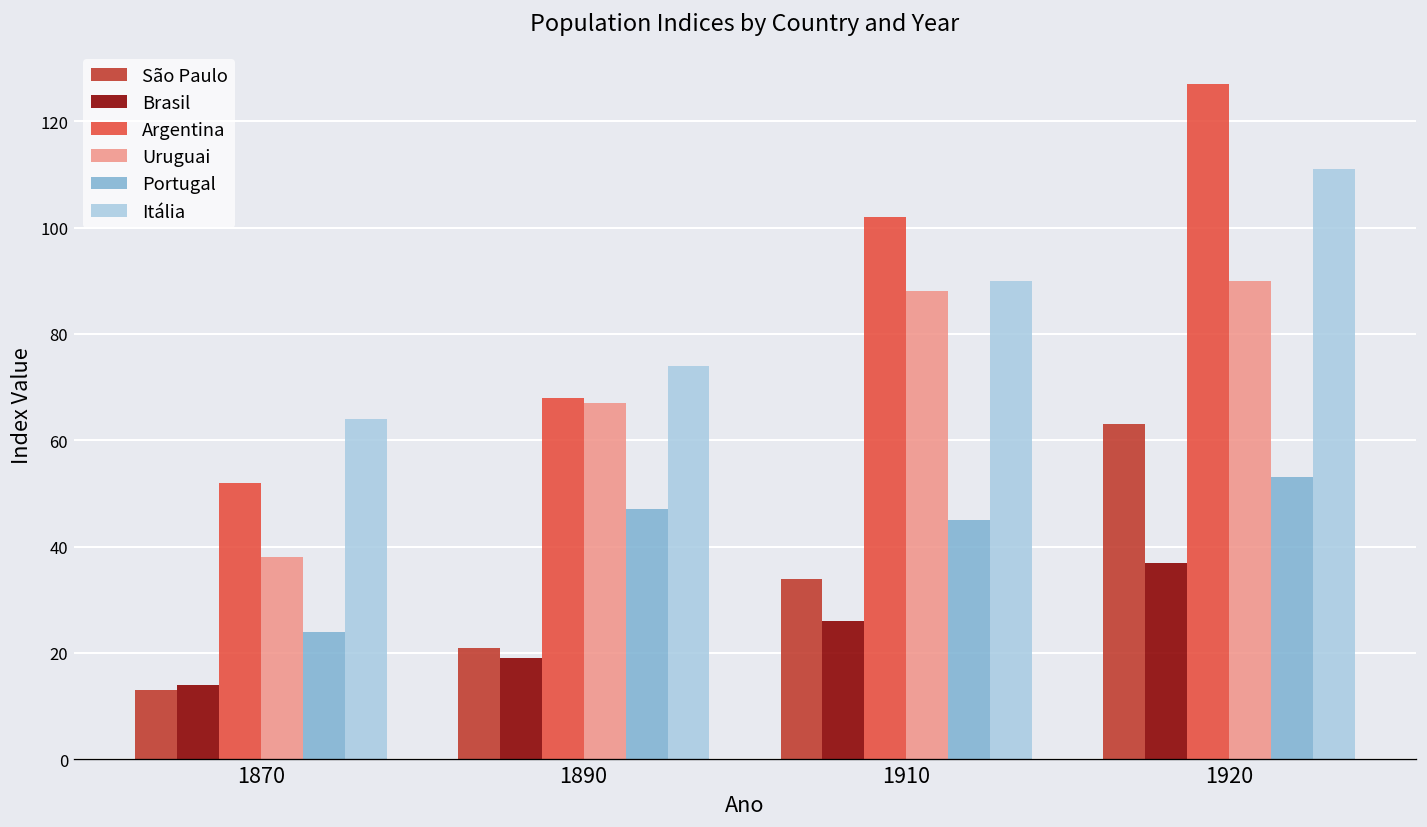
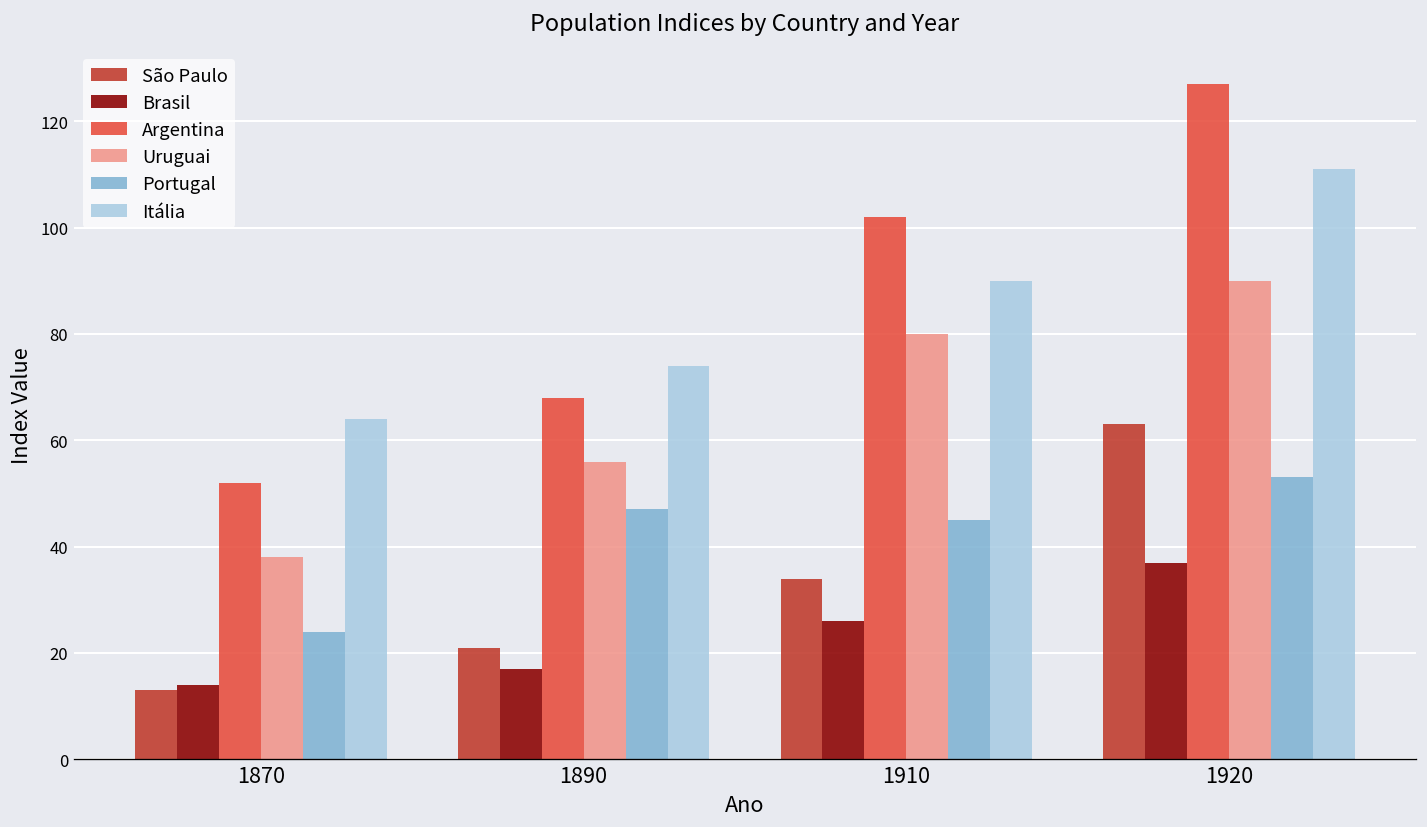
  {
    "Brasil": {
      "1870": 14,
-     "1890": 19,
+     "1890": 17,
      "1910": 26,
      "1920": 37
    },
    "Uruguai": {
      "1870": 38,
-     "1890": 67,
-     "1910": 88,
+     "1890": 56,
+     "1910": 80,
      "1920": 90
    }
  }
